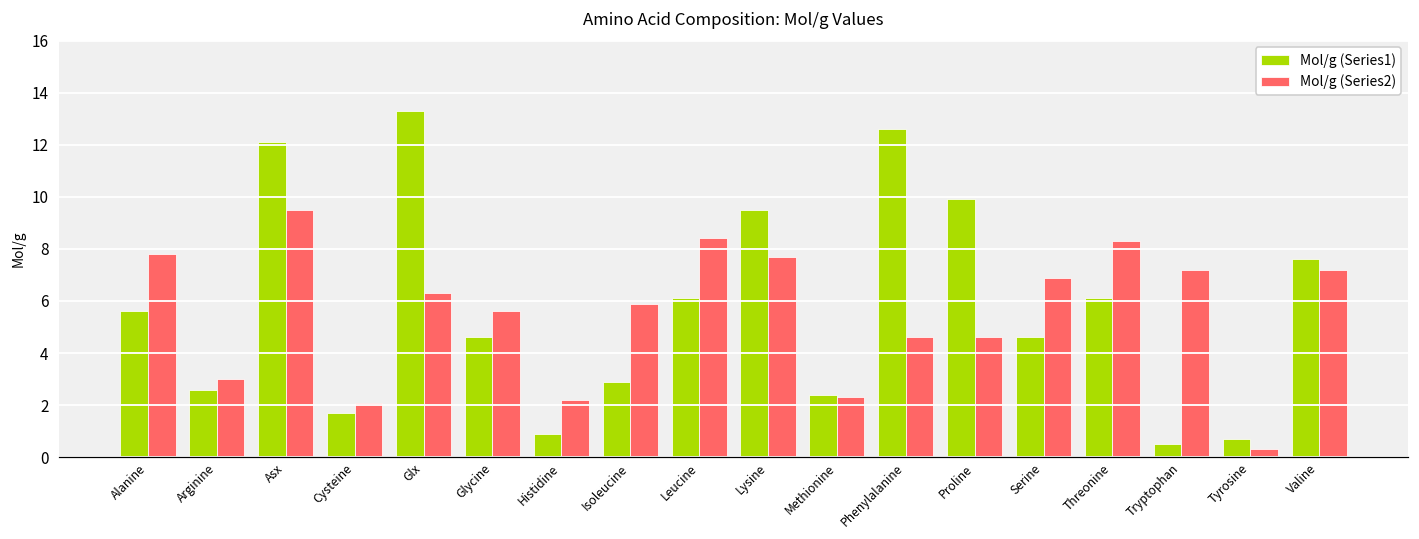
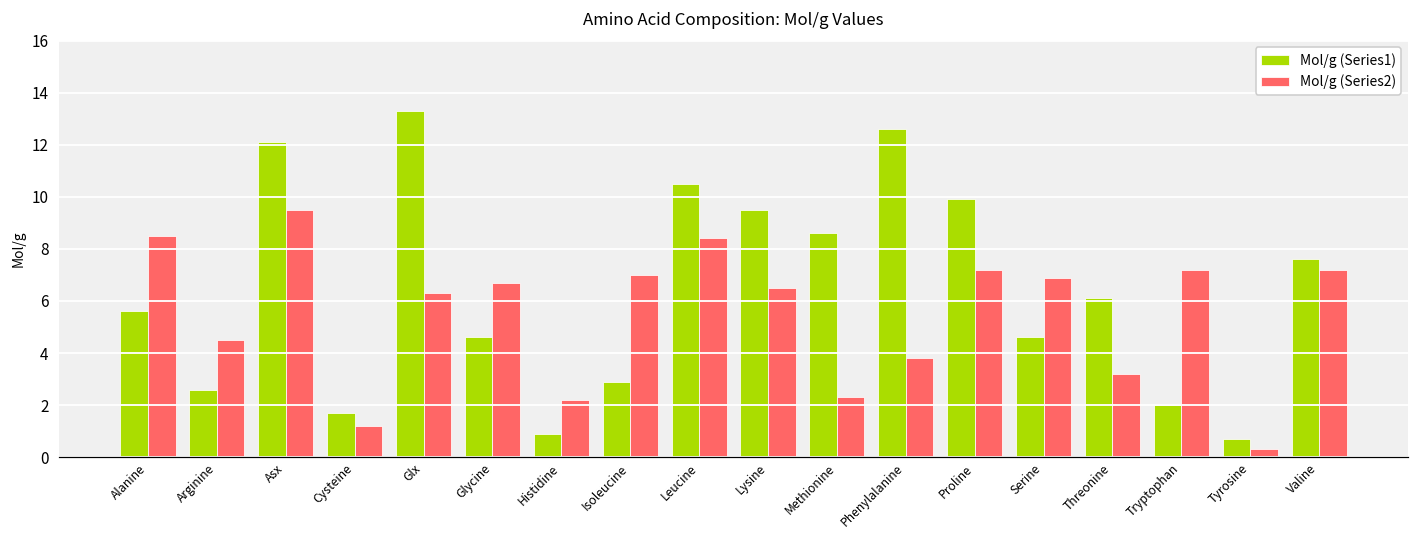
  {
    "Mol/g (Series1)": {
      "Alanine": 5.6,
      "Arginine": 2.6,
      "Asx": 12.1,
      "Cysteine": 1.7,
      "Glx": 13.3,
      "Glycine": 4.6,
      "Histidine": 0.9,
      "Isoleucine": 2.9,
-     "Leucine": 6.1,
+     "Leucine": 10.5,
      "Lysine": 9.5,
-     "Methionine": 2.4,
+     "Methionine": 8.6,
      "Phenylalanine": 12.6,
      "Proline": 9.9,
      "Serine": 4.6,
      "Threonine": 6.1,
-     "Tryptophan": 0.5,
+     "Tryptophan": 2.0,
      "Tyrosine": 0.7,
      "Valine": 7.6
    },
    "Mol/g (Series2)": {
-     "Alanine": 7.8,
-     "Arginine": 3.0,
+     "Alanine": 8.5,
+     "Arginine": 4.5,
      "Asx": 9.5,
-     "Cysteine": 2.1,
+     "Cysteine": 1.2,
      "Glx": 6.3,
-     "Glycine": 5.6,
+     "Glycine": 6.7,
      "Histidine": 2.2,
-     "Isoleucine": 5.9,
+     "Isoleucine": 7.0,
      "Leucine": 8.4,
-     "Lysine": 7.7,
+     "Lysine": 6.5,
      "Methionine": 2.3,
-     "Phenylalanine": 4.6,
-     "Proline": 4.6,
+     "Phenylalanine": 3.8,
+     "Proline": 7.2,
      "Serine": 6.9,
-     "Threonine": 8.3,
+     "Threonine": 3.2,
      "Tryptophan": 7.2,
      "Tyrosine": 0.3,
      "Valine": 7.2
    }
  }
